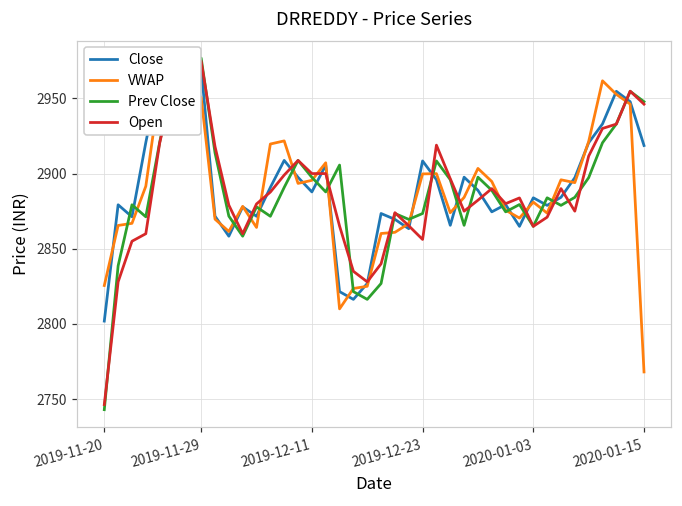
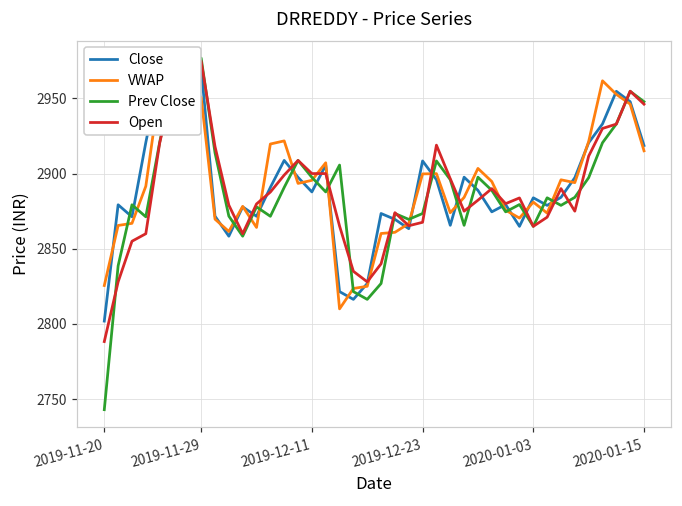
  {
    "Close": {
      "2019-11-20": 2802,
      "2019-11-29": 2970,
      "2019-12-11": 2888,
      "2019-12-23": 2908,
      "2020-01-03": 2884,
      "2020-01-15": 2919
    },
    "VWAP": {
      "2019-11-20": 2826,
      "2019-11-29": 2951,
      "2019-12-11": 2896,
      "2019-12-23": 2900,
      "2020-01-03": 2881,
-     "2020-01-15": 2768
+     "2020-01-15": 2915
    },
    "Prev Close": {
      "2019-11-20": 2743,
      "2019-11-29": 2977,
      "2019-12-11": 2898,
      "2019-12-23": 2873
    },
    "Open": {
-     "2019-11-20": 2746,
+     "2019-11-20": 2788,
      "2019-11-29": 2975,
      "2019-12-11": 2900,
-     "2019-12-23": 2856
+     "2019-12-23": 2868
    }
  }
